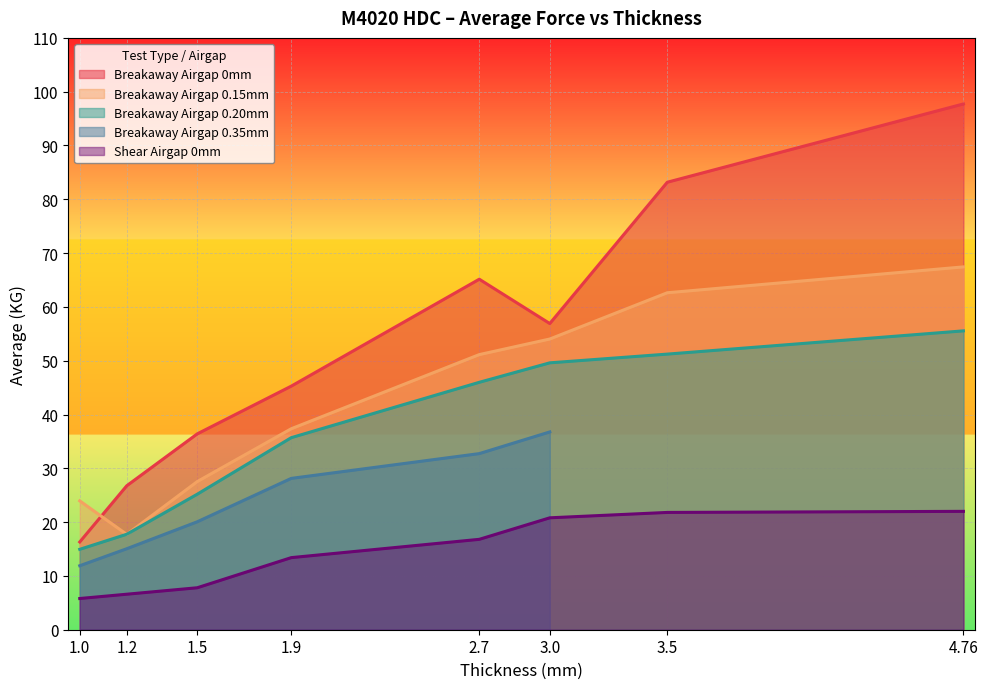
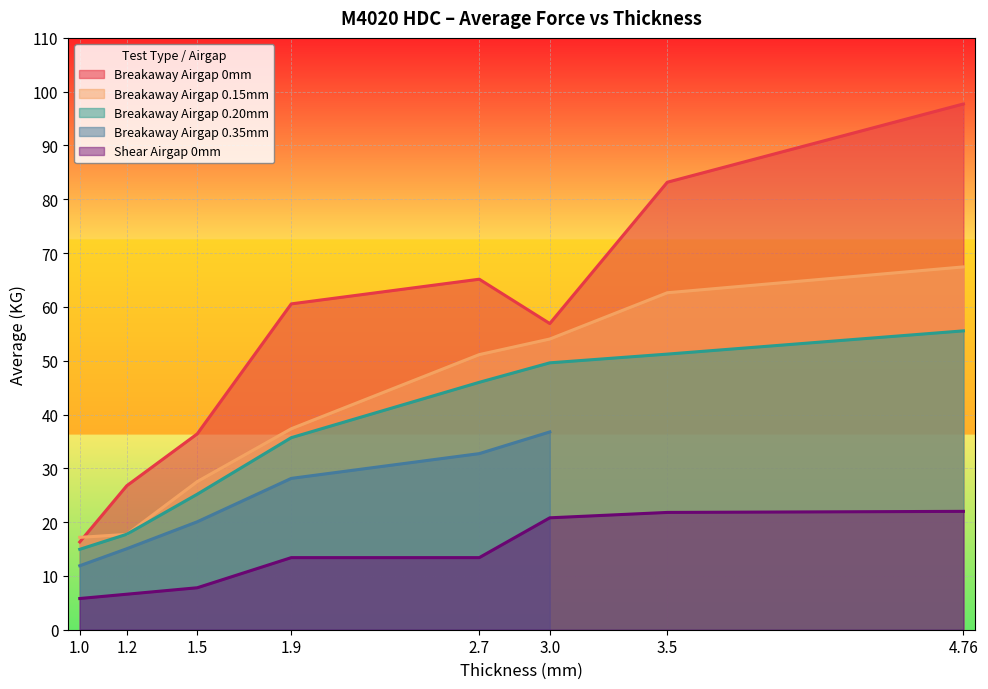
  {
    "Breakaway Airgap 0mm": {
      "1.0": 16,
      "1.2": 27,
      "1.5": 36,
-     "1.9": 45,
+     "1.9": 61,
      "2.7": 65,
      "3.0": 57,
      "3.5": 83,
      "4.76": 98
    },
    "Breakaway Airgap 0.15mm": {
-     "1.0": 24,
+     "1.0": 17,
      "1.5": 28,
      "1.9": 37,
      "2.7": 51,
      "3.0": 54,
      "3.5": 63,
      "4.76": 67
    },
    "Shear Airgap 0mm": {
      "1.0": 6,
      "1.2": 7,
      "1.5": 8,
      "1.9": 13,
-     "2.7": 17,
+     "2.7": 13,
      "3.0": 21,
      "3.5": 22,
      "4.76": 22
    }
  }
